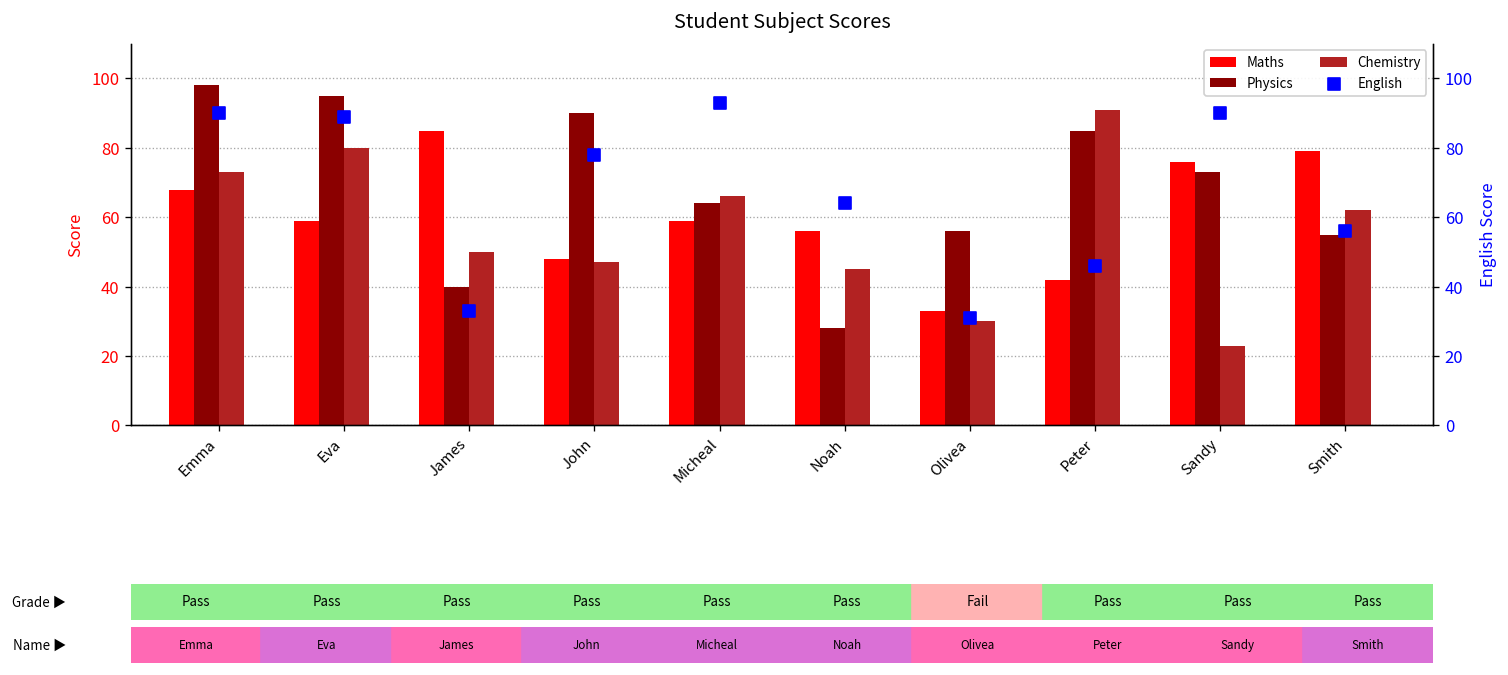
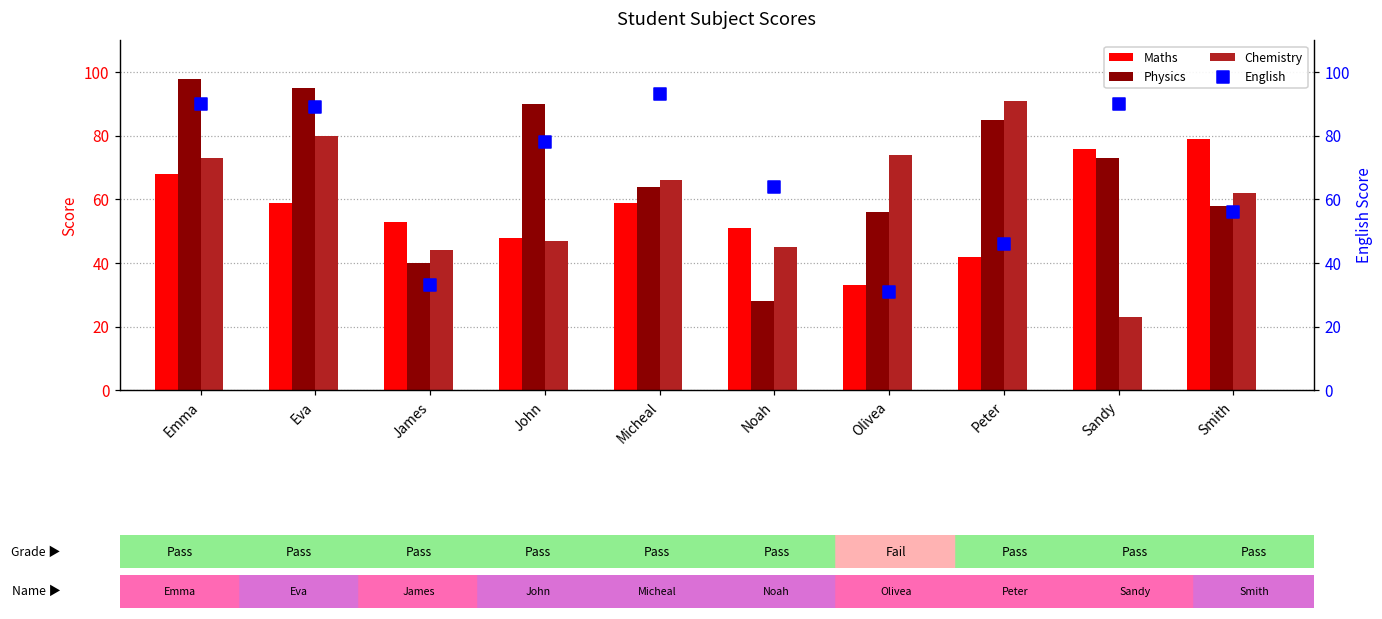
  {
    "Maths": {
      "Emma": 68,
      "Eva": 59,
-     "James": 85,
+     "James": 53,
      "John": 48,
      "Micheal": 59,
-     "Noah": 56,
+     "Noah": 51,
      "Olivea": 33,
      "Peter": 42,
      "Sandy": 76,
      "Smith": 79
    },
    "Physics": {
      "Emma": 98,
      "Eva": 95,
      "James": 40,
      "John": 90,
      "Micheal": 64,
      "Noah": 28,
      "Olivea": 56,
      "Peter": 85,
      "Sandy": 73,
-     "Smith": 55
+     "Smith": 58
    },
    "Chemistry": {
      "Emma": 73,
      "Eva": 80,
-     "James": 50,
+     "James": 44,
      "John": 47,
      "Micheal": 66,
      "Noah": 45,
-     "Olivea": 30,
+     "Olivea": 74,
      "Peter": 91,
      "Sandy": 23,
      "Smith": 62
    }
  }
